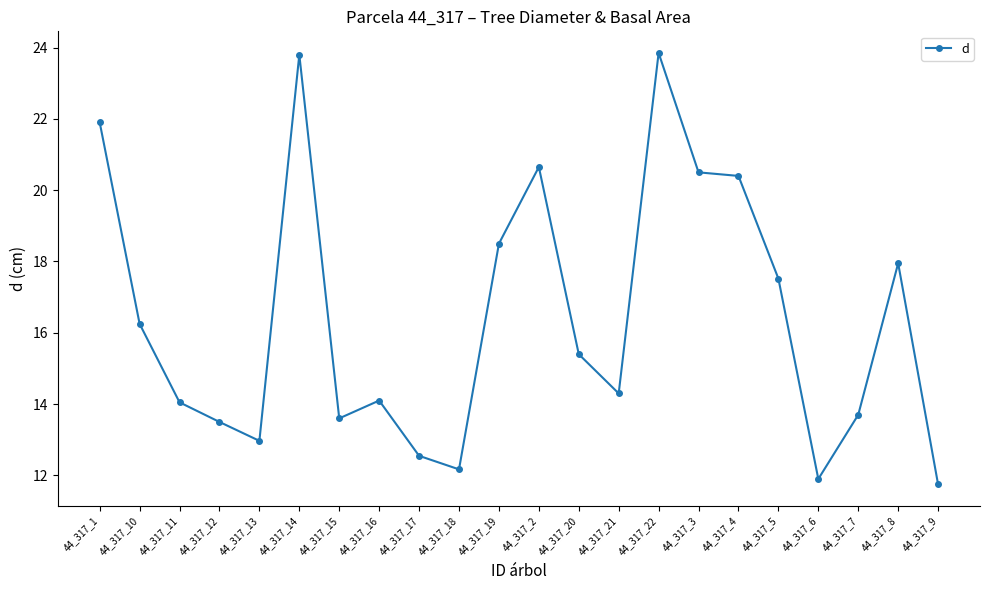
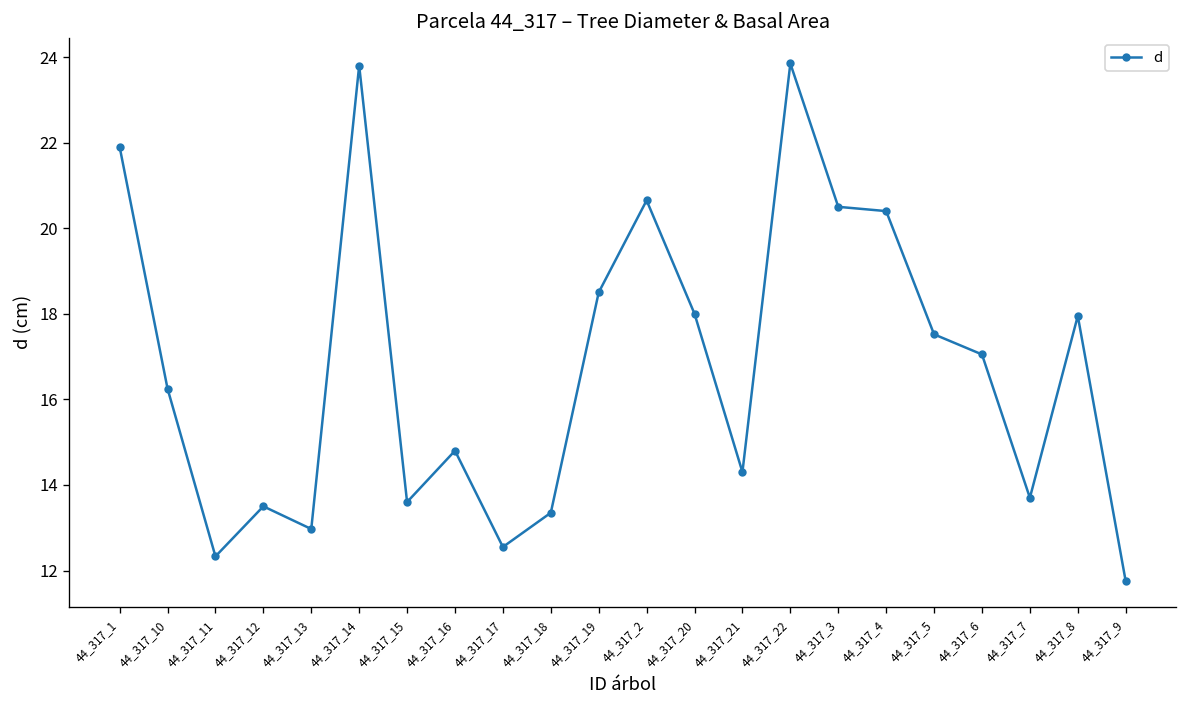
  {
    "44_317_1": 21.9,
    "44_317_10": 16.3,
-   "44_317_11": 14.1,
+   "44_317_11": 12.3,
    "44_317_12": 13.5,
    "44_317_13": 13.0,
    "44_317_14": 23.8,
    "44_317_15": 13.6,
-   "44_317_16": 14.1,
+   "44_317_16": 14.8,
    "44_317_17": 12.6,
-   "44_317_18": 12.2,
+   "44_317_18": 13.4,
    "44_317_19": 18.5,
    "44_317_2": 20.7,
-   "44_317_20": 15.4,
+   "44_317_20": 18.0,
    "44_317_21": 14.3,
    "44_317_22": 23.9,
    "44_317_3": 20.5,
    "44_317_4": 20.4,
    "44_317_5": 17.5,
-   "44_317_6": 11.9,
+   "44_317_6": 17.1,
    "44_317_7": 13.7,
    "44_317_8": 18.0,
    "44_317_9": 11.8
  }
